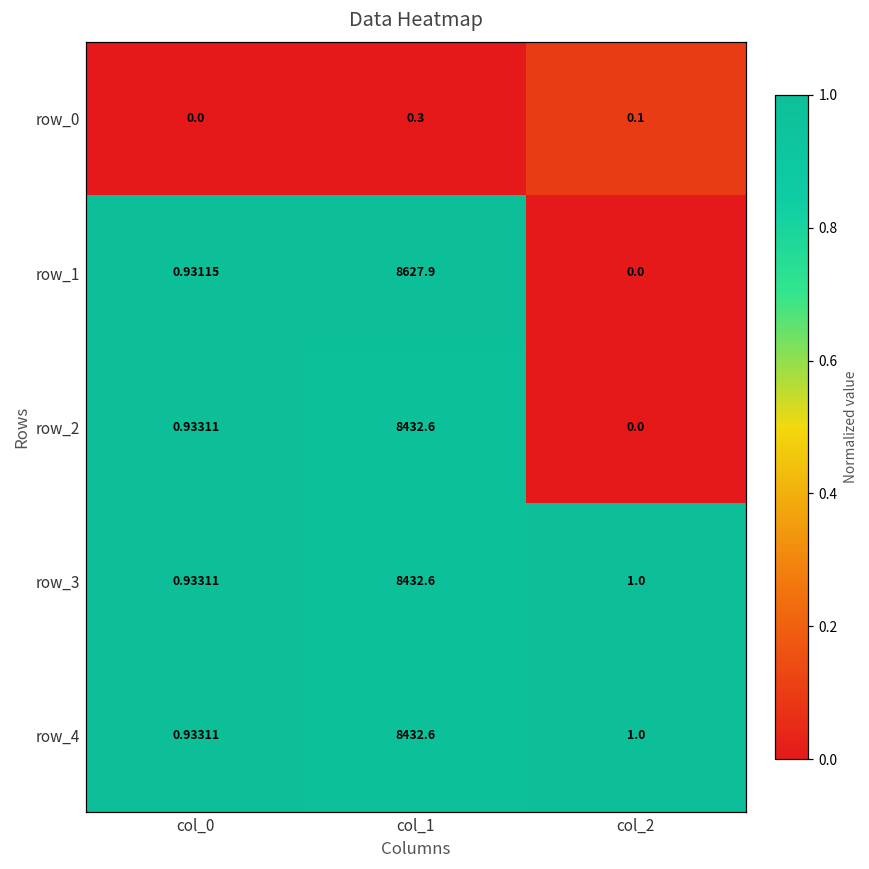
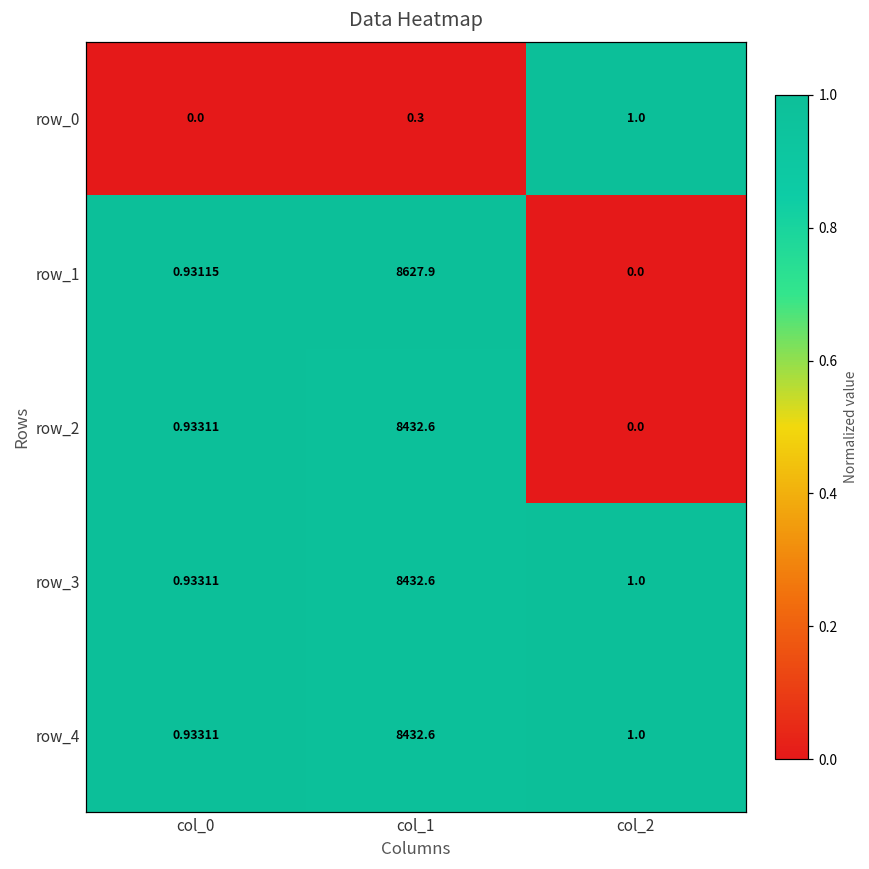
  {
    "row_0": {
      "col_0": 0.0,
      "col_1": 0.3,
-     "col_2": 0.1
+     "col_2": 1.0
    },
    "row_1": {
      "col_0": 0.93115,
      "col_1": 8627.9,
      "col_2": 0.0
    },
    "row_2": {
      "col_0": 0.93311,
      "col_1": 8432.6,
      "col_2": 0.0
    },
    "row_3": {
      "col_0": 0.93311,
      "col_1": 8432.6,
      "col_2": 1.0
    },
    "row_4": {
      "col_0": 0.93311,
      "col_1": 8432.6,
      "col_2": 1.0
    }
  }
